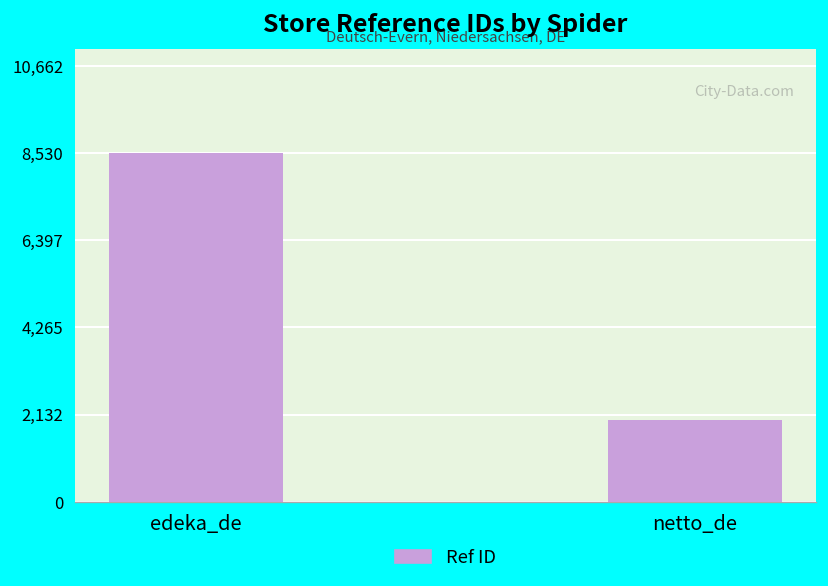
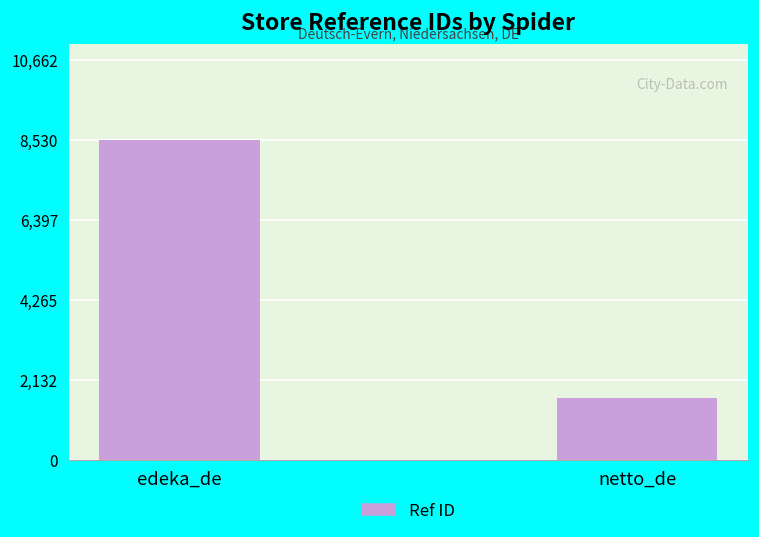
  {
    "edeka_de": "8,500",
-   "netto_de": "2,000"
+   "netto_de": "1,600"
  }
